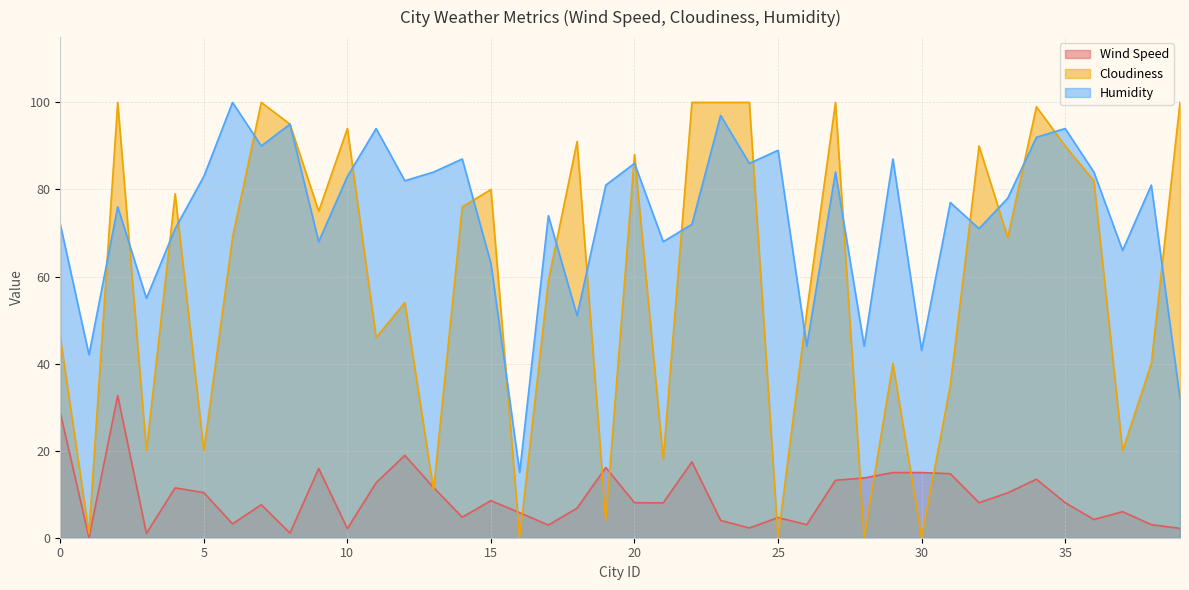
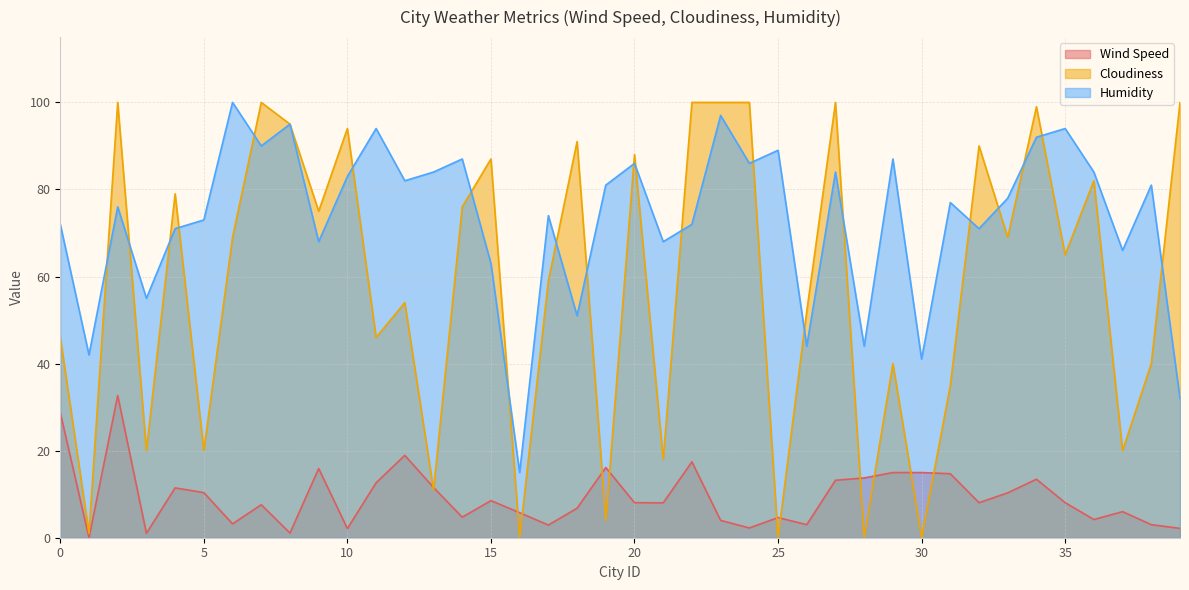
  {
    "Wind Speed": {
      "0": 29,
      "5": 10,
      "10": 2,
      "15": 9,
      "20": 8,
      "25": 5,
      "30": 15,
      "35": 8
    },
    "Cloudiness": {
      "0": 46,
      "5": 20,
      "10": 94,
-     "15": 80,
+     "15": 87,
      "20": 88,
      "25": 0,
      "30": 0,
-     "35": 90
+     "35": 65
    },
    "Humidity": {
      "0": 72,
-     "5": 83,
+     "5": 73,
      "10": 83,
      "15": 63,
      "20": 86,
      "25": 89,
-     "30": 43,
+     "30": 41,
      "35": 94
    }
  }
